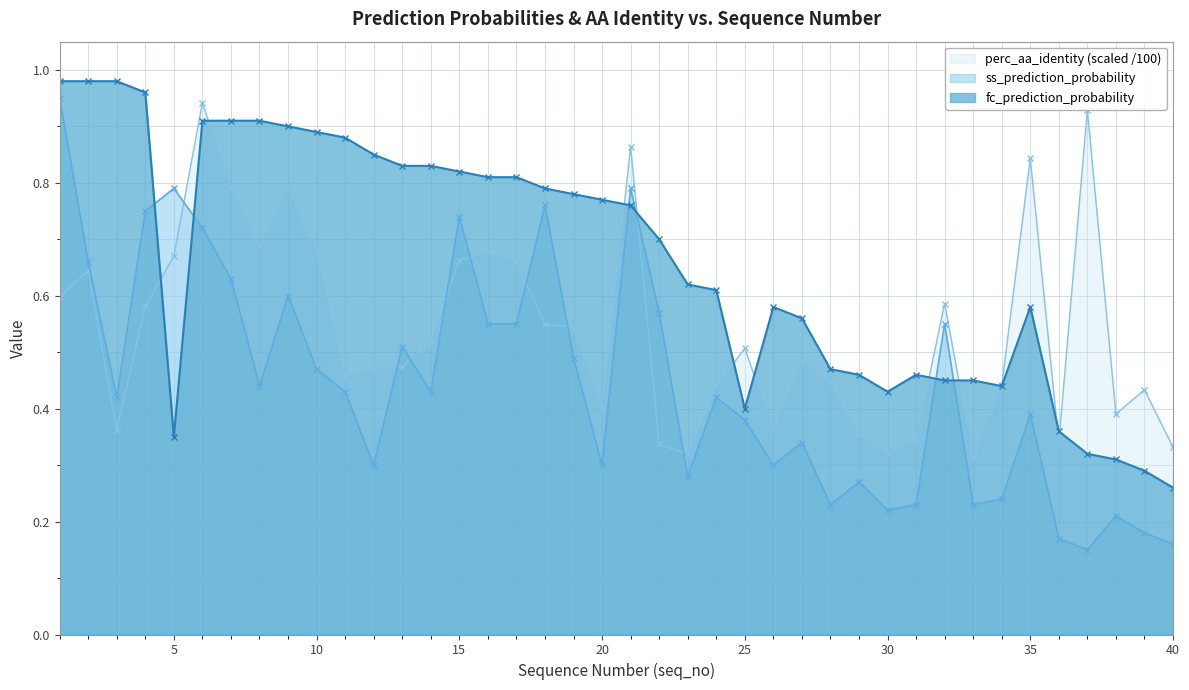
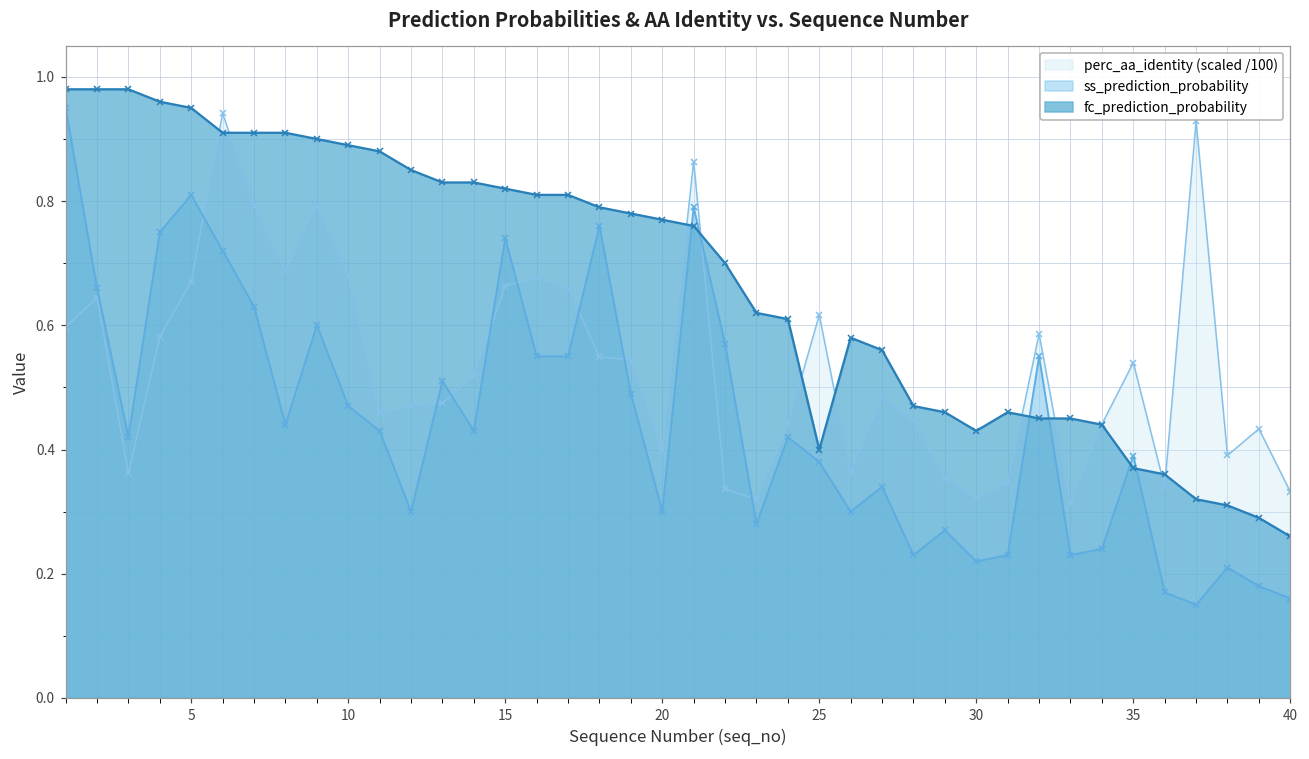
  {
    "perc_aa_identity (scaled /100)": {
      "5": 0.67,
      "10": 0.68,
      "15": 0.66,
      "20": 0.40,
-     "25": 0.51,
+     "25": 0.62,
      "30": 0.32,
-     "35": 0.84,
+     "35": 0.54,
      "40": 0.33
    },
    "ss_prediction_probability": {
-     "5": 0.79,
+     "5": 0.81,
      "10": 0.47,
      "15": 0.74,
      "20": 0.30,
      "25": 0.38,
      "30": 0.22,
      "35": 0.39,
      "40": 0.16
    },
    "fc_prediction_probability": {
-     "5": 0.35,
+     "5": 0.95,
      "10": 0.89,
      "15": 0.82,
      "20": 0.77,
      "25": 0.40,
      "30": 0.43,
-     "35": 0.58,
+     "35": 0.37,
      "40": 0.26
    }
  }
